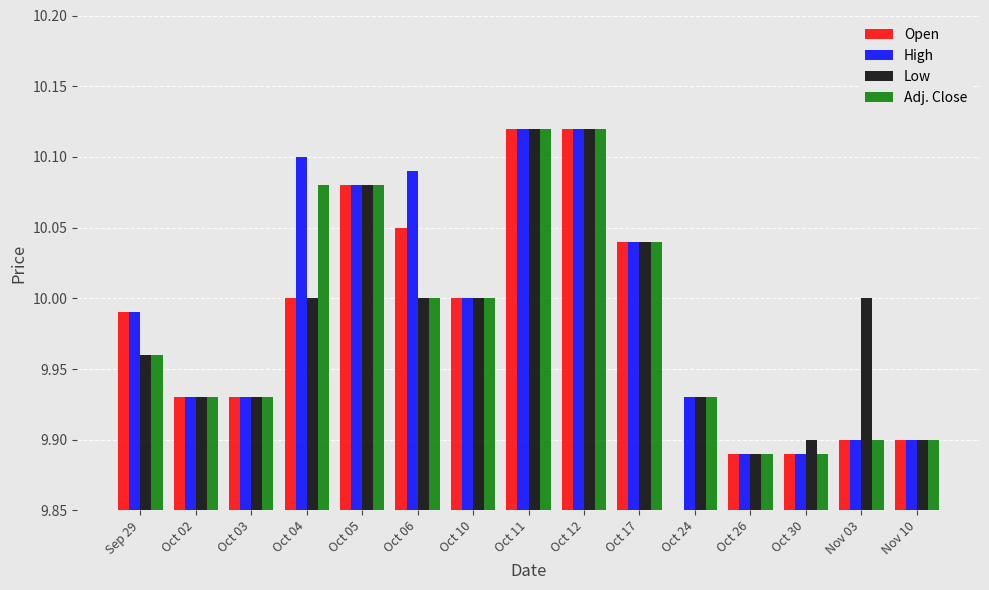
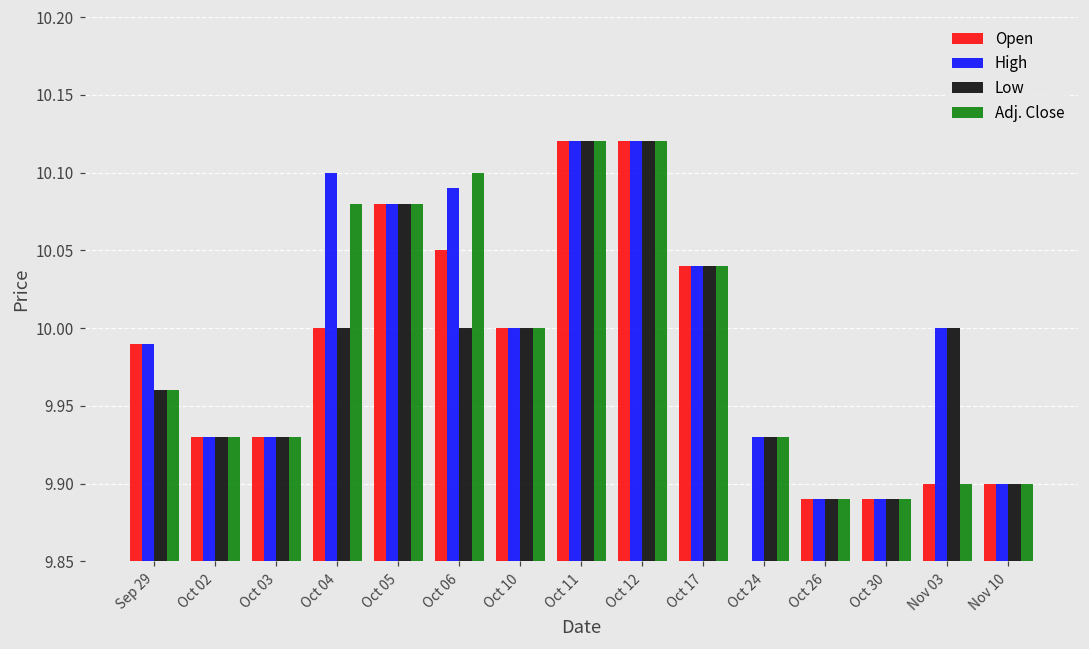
  {
    "Open": {
      "Sep 29": 9.99,
      "Oct 02": 9.93,
      "Oct 03": 9.93,
      "Oct 04": 10.00,
      "Oct 05": 10.08,
      "Oct 06": 10.05,
      "Oct 10": 10.00,
      "Oct 11": 10.12,
      "Oct 12": 10.12,
      "Oct 17": 10.04,
      "Oct 26": 9.89,
      "Oct 30": 9.89,
      "Nov 03": 9.90,
      "Nov 10": 9.90
    },
    "High": {
      "Sep 29": 9.990,
      "Oct 02": 9.930,
      "Oct 03": 9.930,
      "Oct 04": 10.1,
      "Oct 05": 10.080,
      "Oct 06": 10.090,
      "Oct 10": 10.0,
      "Oct 11": 10.120,
      "Oct 12": 10.120,
      "Oct 17": 10.040,
      "Oct 24": 9.930,
      "Oct 26": 9.890,
      "Oct 30": 9.890,
-     "Nov 03": 9.9,
+     "Nov 03": 10.0,
      "Nov 10": 9.9
    },
    "Low": {
      "Sep 29": 9.96,
      "Oct 02": 9.93,
      "Oct 03": 9.93,
      "Oct 04": 10.00,
      "Oct 05": 10.08,
      "Oct 06": 10.00,
      "Oct 10": 10.00,
      "Oct 11": 10.12,
      "Oct 12": 10.12,
      "Oct 17": 10.04,
      "Oct 24": 9.93,
      "Oct 26": 9.89,
-     "Oct 30": 9.90,
+     "Oct 30": 9.89,
      "Nov 03": 10.00,
      "Nov 10": 9.90
    },
    "Adj. Close": {
      "Sep 29": 9.960,
      "Oct 02": 9.930,
      "Oct 03": 9.930,
      "Oct 04": 10.080,
      "Oct 05": 10.080,
-     "Oct 06": 10.0,
+     "Oct 06": 10.1,
      "Oct 10": 10.0,
      "Oct 11": 10.120,
      "Oct 12": 10.120,
      "Oct 17": 10.040,
      "Oct 24": 9.930,
      "Oct 26": 9.890,
      "Oct 30": 9.890,
      "Nov 03": 9.9,
      "Nov 10": 9.9
    }
  }
